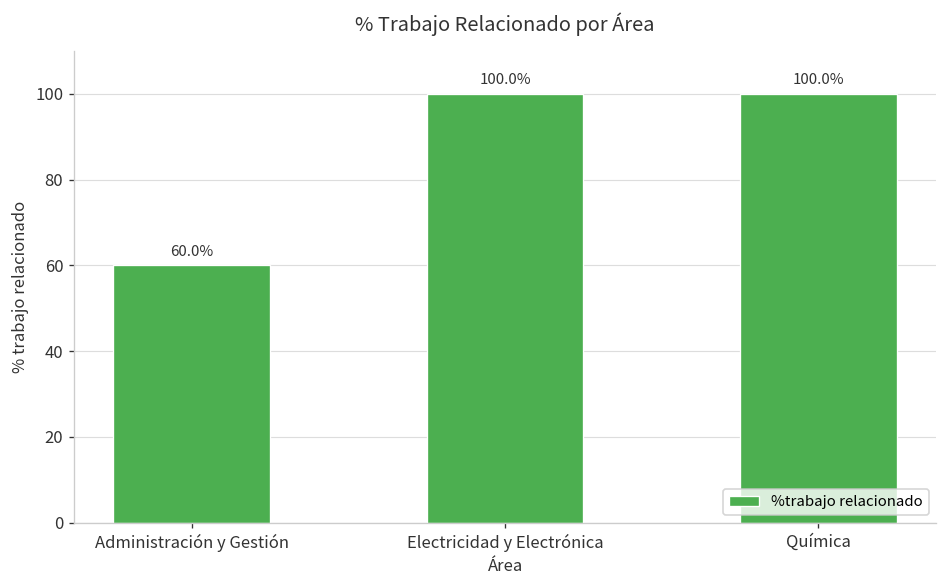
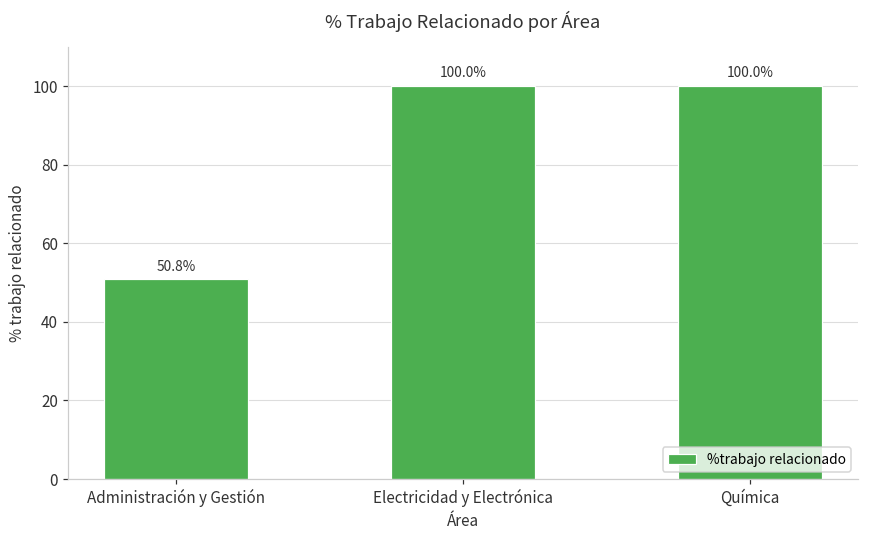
  {
-   "Administración y Gestión": "60.0%",
+   "Administración y Gestión": "50.8%",
    "Electricidad y Electrónica": "100.0%",
    "Química": "100.0%"
  }
